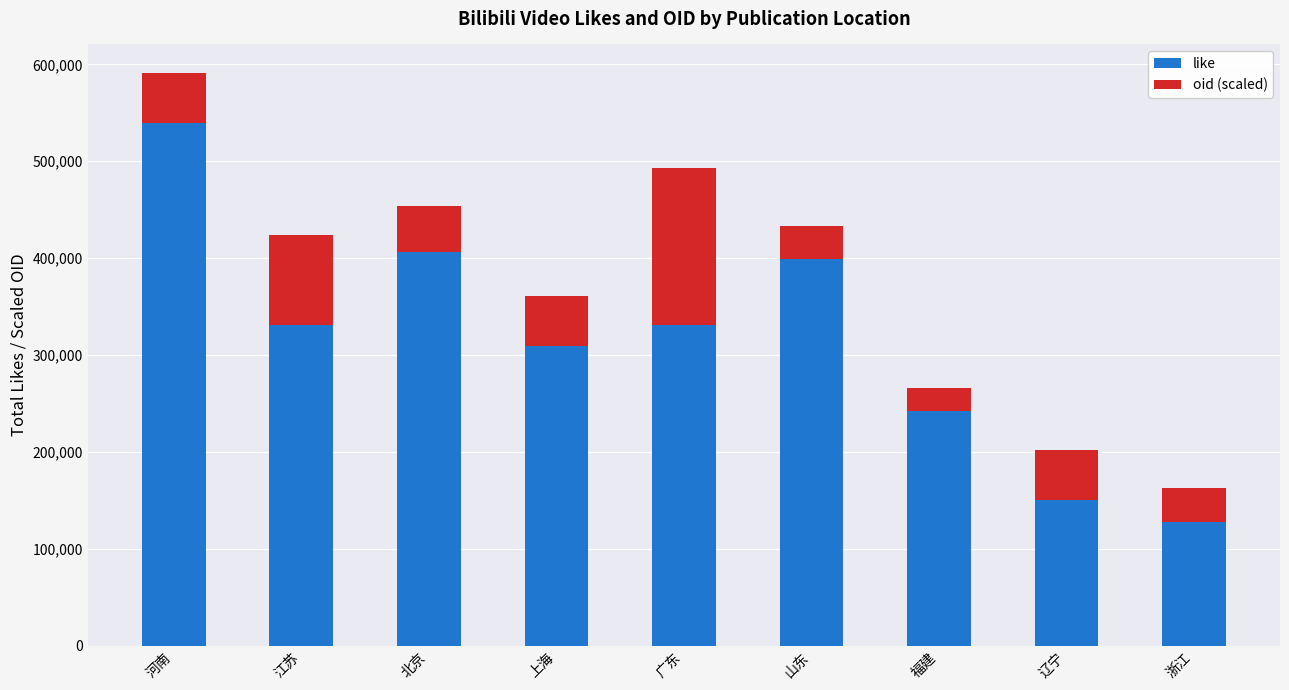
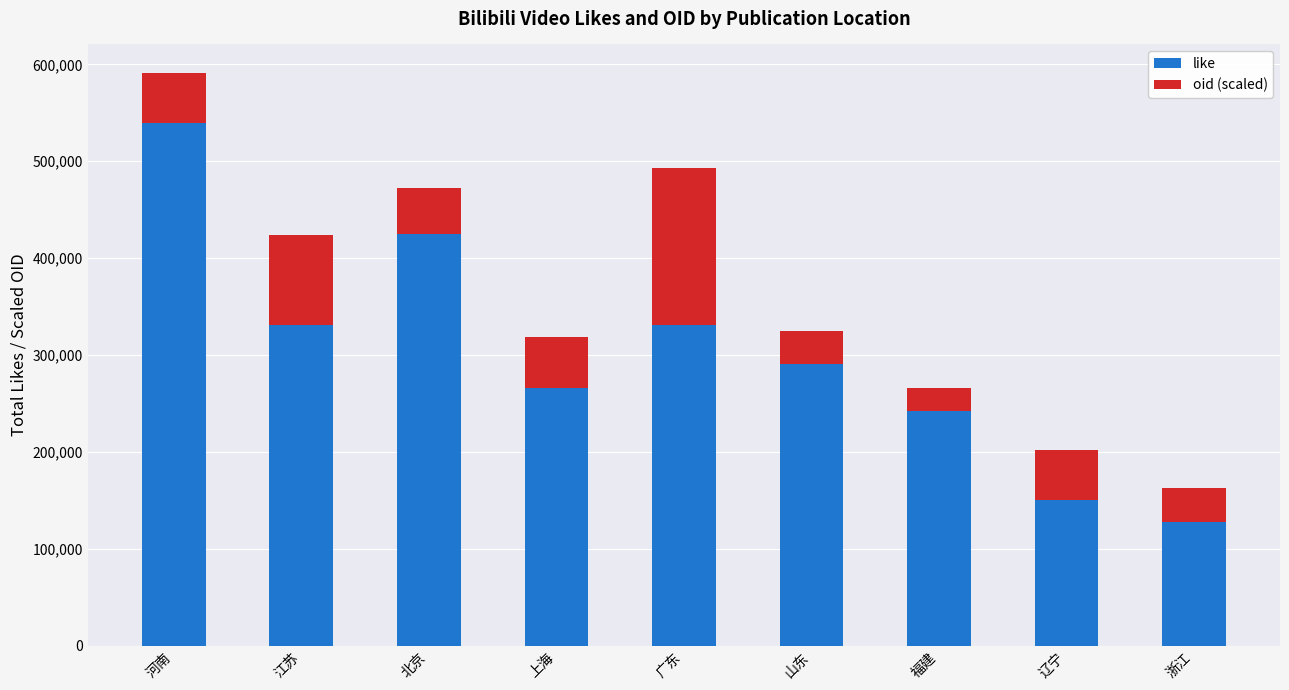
  {
    "like": {
      "河南": "540,000",
      "江苏": "330,000",
-     "北京": "410,000",
-     "上海": "310,000",
+     "北京": "420,000",
+     "上海": "270,000",
      "广东": "330,000",
-     "山东": "400,000",
+     "山东": "290,000",
      "福建": "240,000",
      "辽宁": "150,000",
      "浙江": "130,000"
    },
    "oid (scaled)": {
      "河南": "50,000",
      "江苏": "90,000",
      "北京": "50,000",
      "上海": "50,000",
      "广东": "160,000",
      "山东": "30,000",
      "福建": "20,000",
      "辽宁": "50,000",
      "浙江": "40,000"
    }
  }
